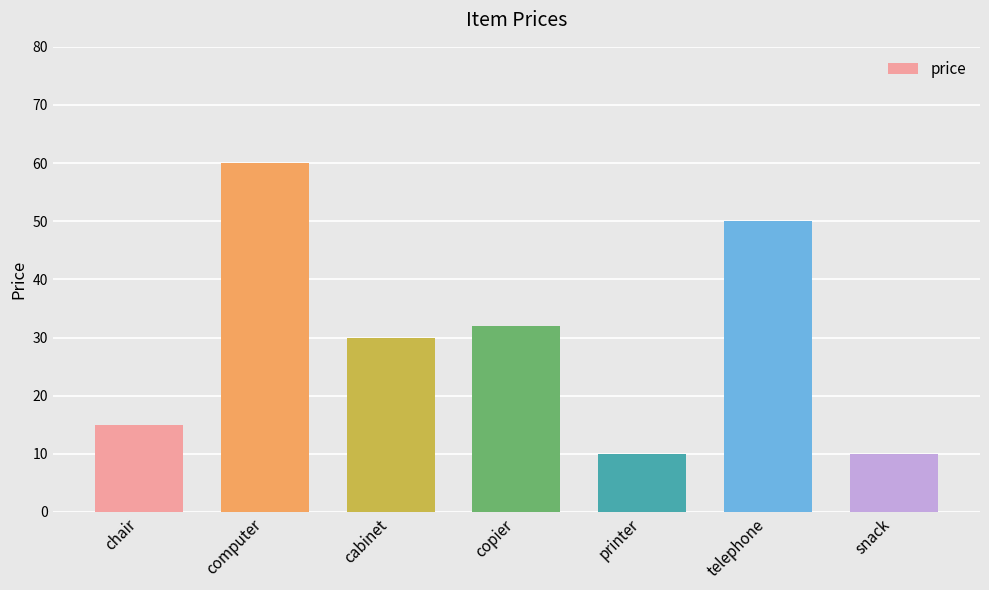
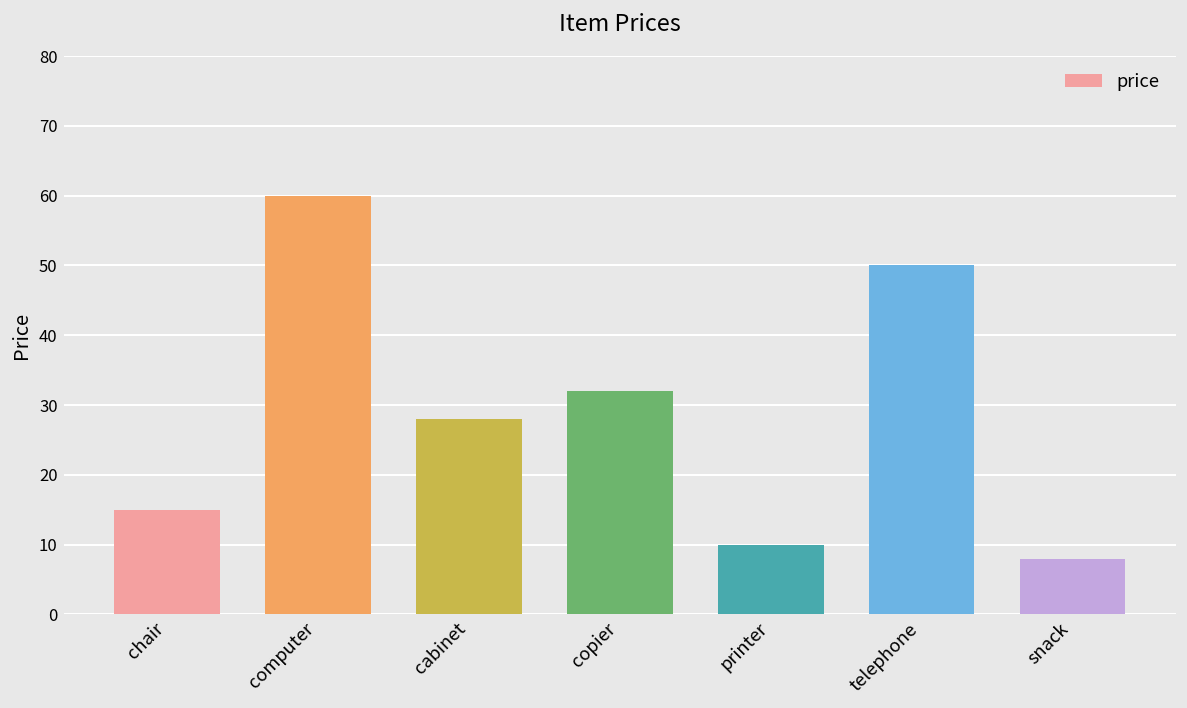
  {
    "chair": 15,
    "computer": 60,
-   "cabinet": 30,
+   "cabinet": 28,
    "copier": 32,
    "printer": 10,
    "telephone": 50,
-   "snack": 10
+   "snack": 8
  }
